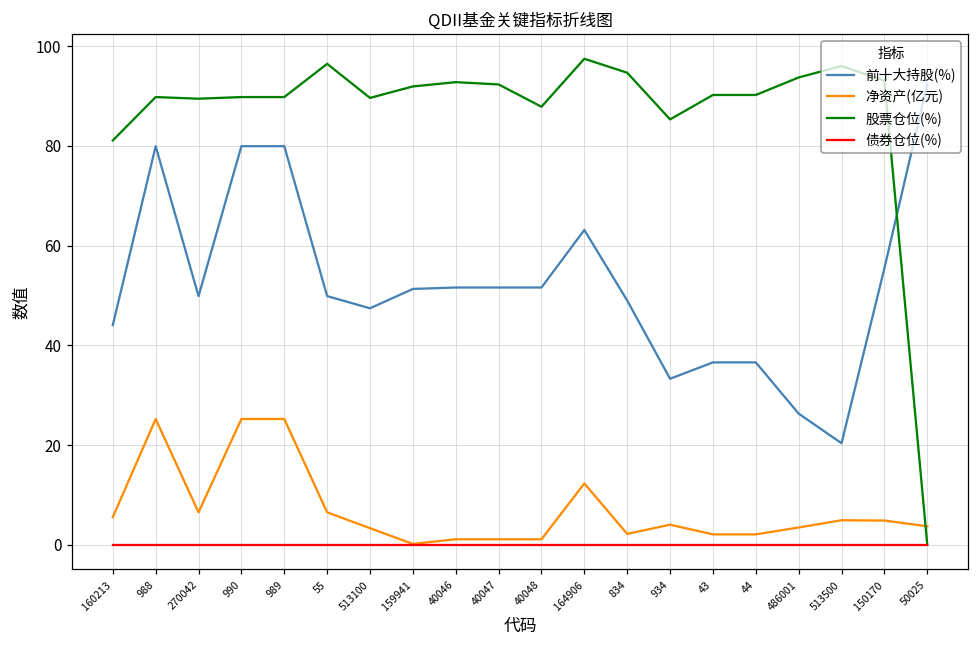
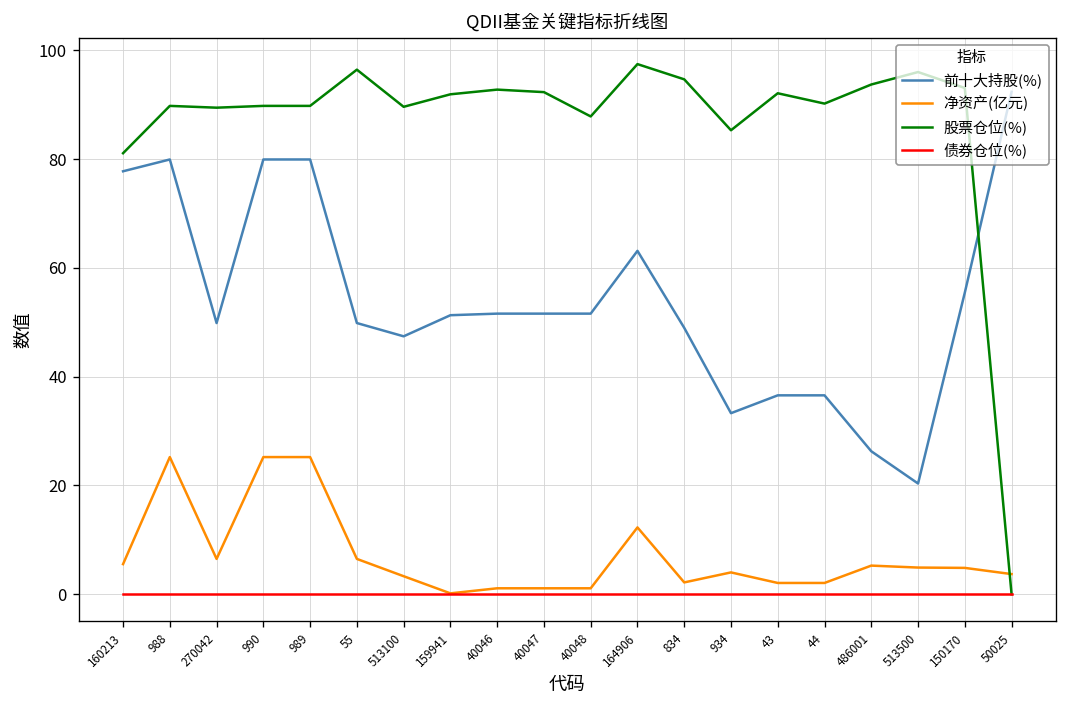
  {
    "前十大持股(%)": {
-     "160213": 44,
+     "160213": 78,
      "988": 80,
      "270042": 50,
      "990": 80,
      "989": 80,
      "55": 50,
      "513100": 47,
      "159941": 51,
      "40046": 52,
      "40047": 52,
      "40048": 52,
      "164906": 63,
      "834": 49,
      "934": 33,
      "43": 37,
      "44": 37,
      "486001": 26,
      "513500": 20,
      "150170": 55
    },
    "净资产(亿元)": {
      "160213": 6,
      "988": 25,
      "270042": 7,
      "990": 25,
      "989": 25,
      "55": 7,
      "513100": 3,
      "40046": 1,
      "40047": 1,
      "40048": 1,
      "164906": 12,
      "834": 2,
      "934": 4,
      "43": 2,
      "44": 2,
-     "486001": 3,
+     "486001": 5,
      "513500": 5,
      "150170": 5,
      "50025": 4
    },
    "股票仓位(%)": {
      "160213": 81,
      "988": 90,
      "270042": 89,
      "990": 90,
      "989": 90,
      "55": 96,
      "513100": 90,
      "159941": 92,
      "40046": 93,
      "40047": 92,
      "40048": 88,
      "164906": 97,
      "834": 95,
      "934": 85,
-     "43": 90,
+     "43": 92,
      "44": 90,
      "486001": 94
    },
    "债券仓位(%)": {
      "160213": 0,
      "988": 0,
      "270042": 0,
      "990": 0,
      "989": 0,
      "55": 0,
      "513100": 0,
      "40046": 0,
      "40047": 0,
      "40048": 0,
      "164906": 0,
      "834": 0,
      "934": 0,
      "43": 0,
      "44": 0,
      "486001": 0,
      "513500": 0,
      "150170": 0
    }
  }
